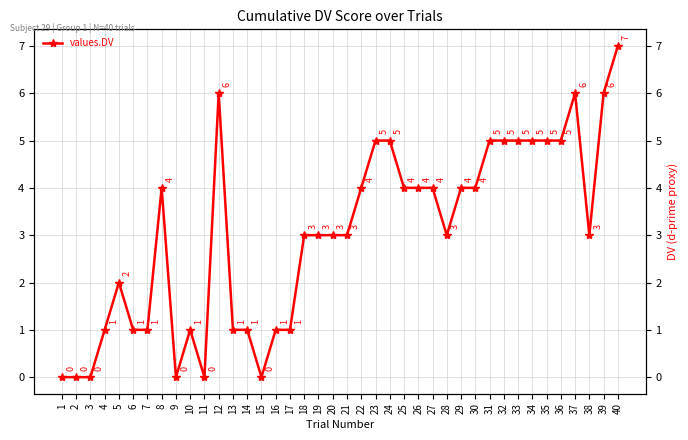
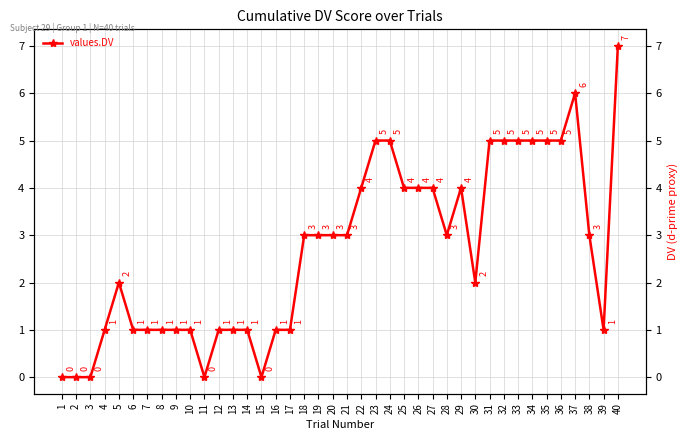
  {
    "2": 0,
    "3": 0,
    "4": 1,
    "5": 2,
    "7": 1,
-   "8": 4,
-   "9": 0,
+   "8": 1,
+   "9": 1,
    "10": 1,
    "11": 0,
-   "12": 6,
+   "12": 1,
    "13": 1,
    "14": 1,
    "15": 0,
    "17": 1,
    "19": 3,
    "20": 3,
    "21": 3,
    "22": 4,
    "24": 5,
    "26": 4,
    "27": 4,
    "28": 3,
    "29": 4,
-   "30": 4,
+   "30": 2,
    "32": 5,
    "33": 5,
    "34": 5,
    "35": 5,
    "36": 5,
    "37": 6,
    "38": 3,
-   "39": 6,
+   "39": 1,
    "40": 7
  }
